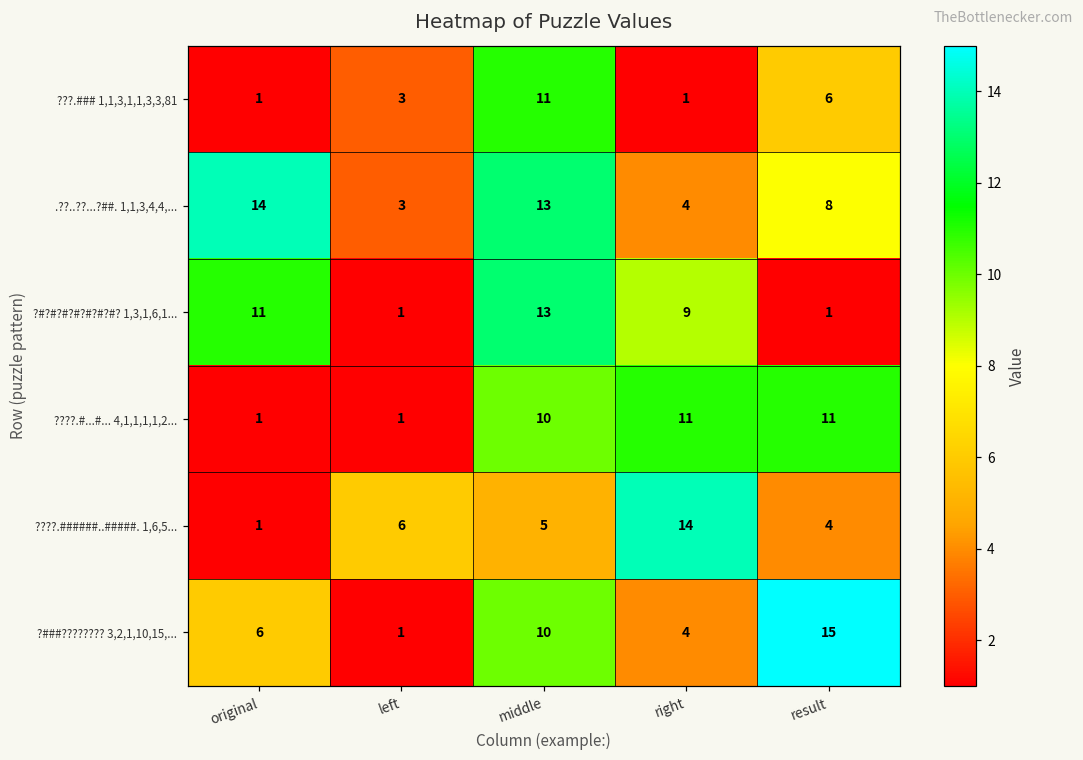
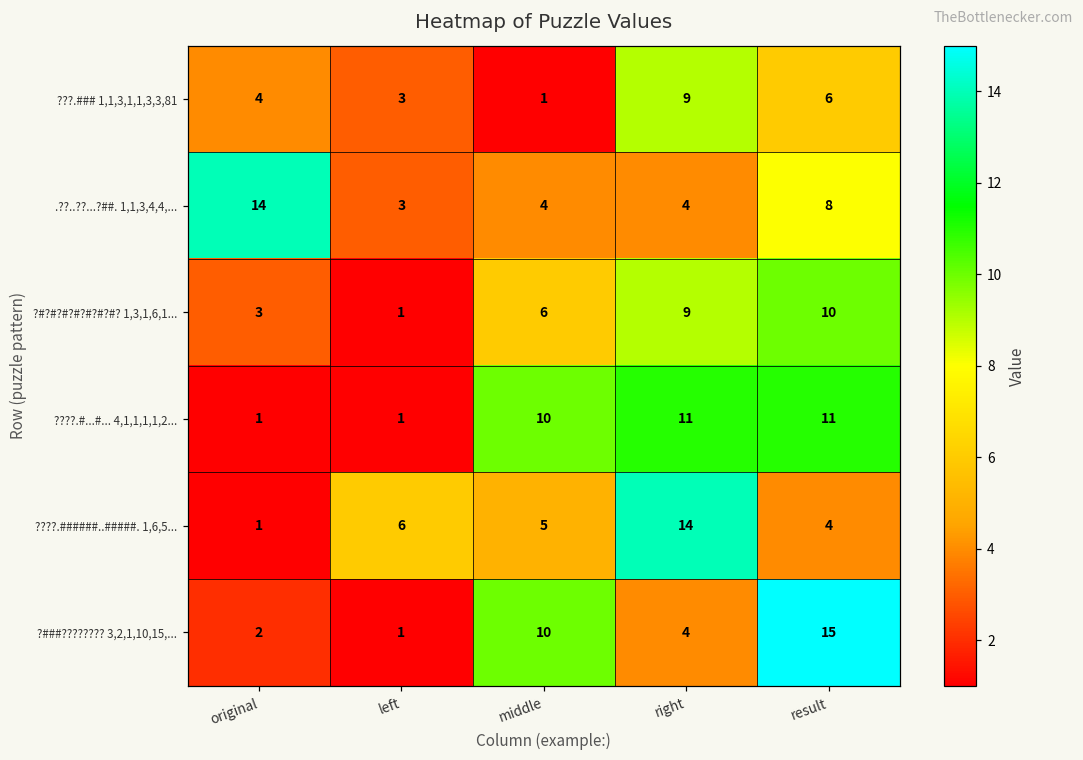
  {
    "???.### 1,1,3,1,1,3,3,81": {
-     "original": 1,
+     "original": 4,
      "left": 3,
-     "middle": 11,
-     "right": 1,
+     "middle": 1,
+     "right": 9,
      "result": 6
    },
    ".??..??...?##. 1,1,3,4,4,...": {
      "original": 14,
      "left": 3,
-     "middle": 13,
+     "middle": 4,
      "right": 4,
      "result": 8
    },
    "?#?#?#?#?#?#?#? 1,3,1,6,1...": {
-     "original": 11,
+     "original": 3,
      "left": 1,
-     "middle": 13,
+     "middle": 6,
      "right": 9,
-     "result": 1
+     "result": 10
    },
    "????.#...#... 4,1,1,1,1,2...": {
      "original": 1,
      "left": 1,
      "middle": 10,
      "right": 11,
      "result": 11
    },
    "????.######..#####. 1,6,5...": {
      "original": 1,
      "left": 6,
      "middle": 5,
      "right": 14,
      "result": 4
    },
    "?###???????? 3,2,1,10,15,...": {
-     "original": 6,
+     "original": 2,
      "left": 1,
      "middle": 10,
      "right": 4,
      "result": 15
    }
  }
